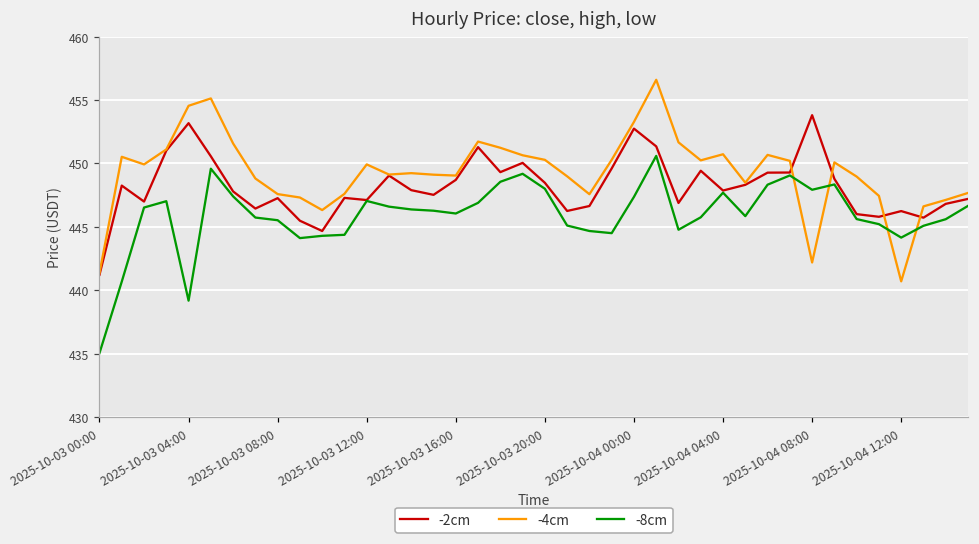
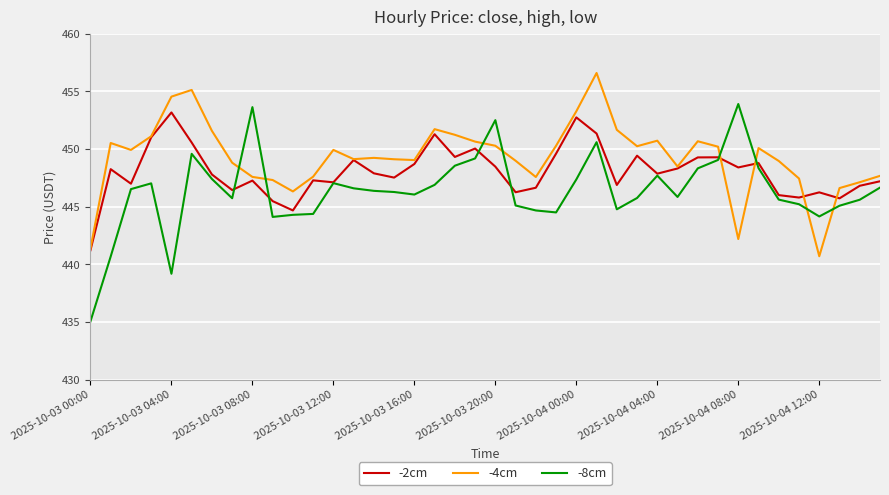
  {
    "-2cm": {
      "2025-10-03 04:00": 453.2,
      "2025-10-03 08:00": 447.3,
      "2025-10-03 16:00": 448.7,
      "2025-10-03 20:00": 448.5,
      "2025-10-04 00:00": 452.7,
-     "2025-10-04 08:00": 453.8,
+     "2025-10-04 08:00": 448.4,
      "2025-10-04 12:00": 446.2
    },
    "-4cm": {
      "2025-10-03 04:00": 454.5,
      "2025-10-03 08:00": 447.6,
      "2025-10-03 12:00": 449.9,
      "2025-10-03 16:00": 449.0,
      "2025-10-03 20:00": 450.3,
      "2025-10-04 00:00": 453.3,
      "2025-10-04 04:00": 450.7,
      "2025-10-04 08:00": 442.2,
      "2025-10-04 12:00": 440.7
    },
    "-8cm": {
      "2025-10-03 00:00": 435.1,
      "2025-10-03 04:00": 439.2,
-     "2025-10-03 08:00": 445.5,
+     "2025-10-03 08:00": 453.6,
      "2025-10-03 16:00": 446.1,
-     "2025-10-03 20:00": 448.0,
+     "2025-10-03 20:00": 452.5,
      "2025-10-04 00:00": 447.4,
-     "2025-10-04 08:00": 447.9,
+     "2025-10-04 08:00": 453.9,
      "2025-10-04 12:00": 444.2
    }
  }
